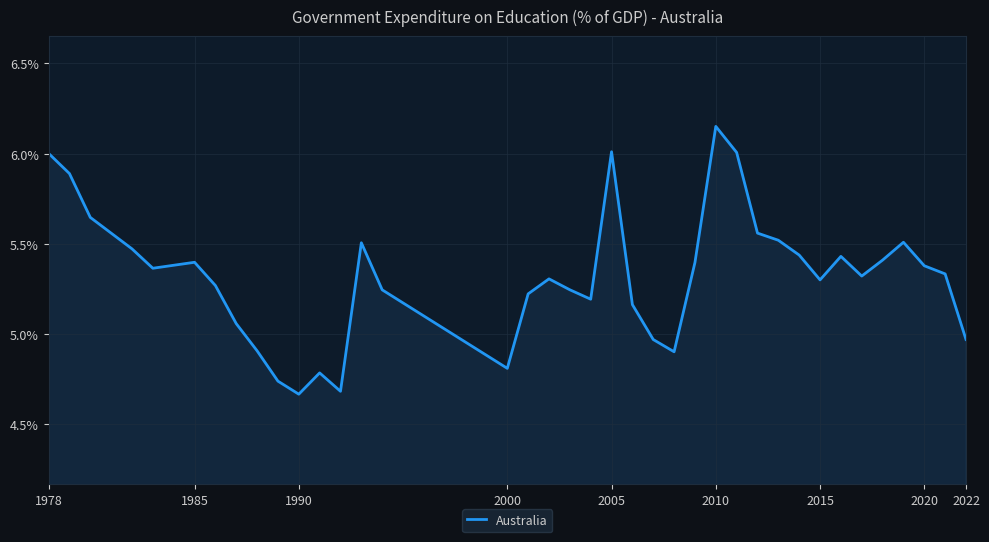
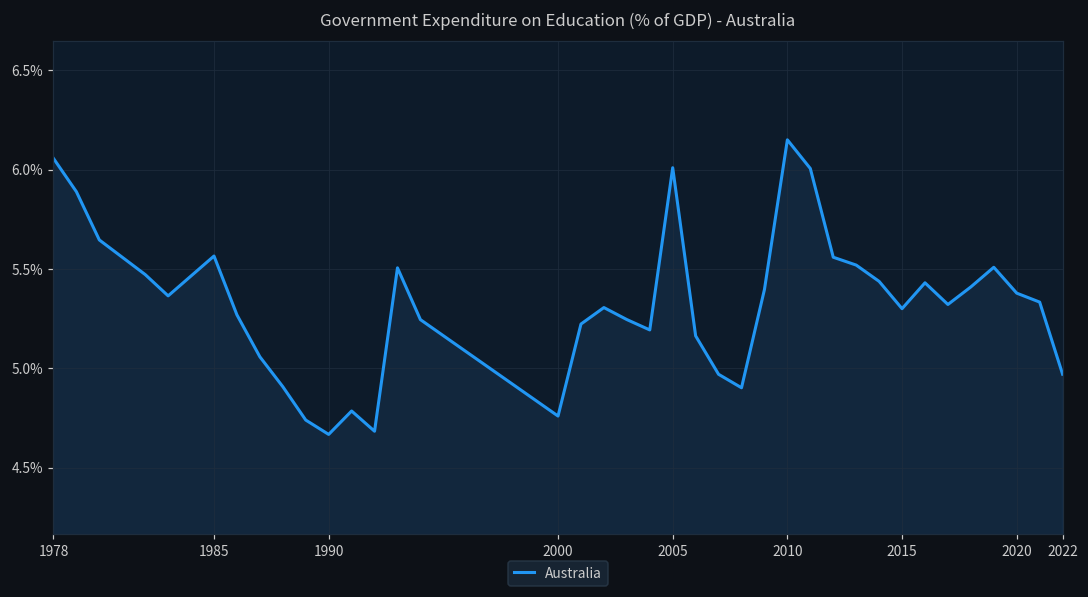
  {
-   "1978": "6.00%",
-   "1985": "5.40%",
+   "1978": "6.06%",
+   "1985": "5.57%",
    "1990": "4.67%",
-   "2000": "4.81%",
+   "2000": "4.76%",
    "2005": "6.01%",
    "2010": "6.15%",
    "2015": "5.30%",
    "2020": "5.38%",
    "2022": "4.97%"
  }
